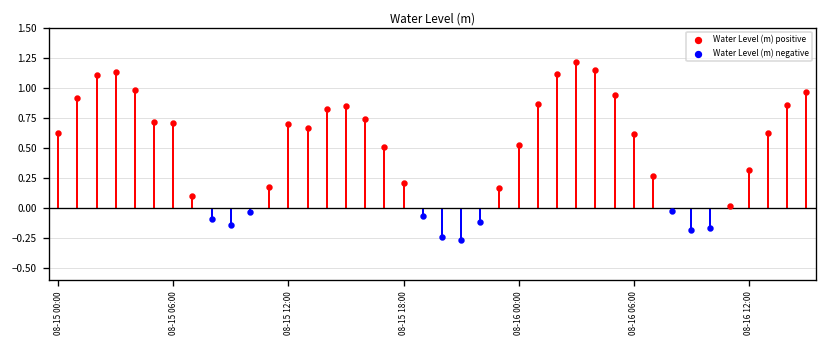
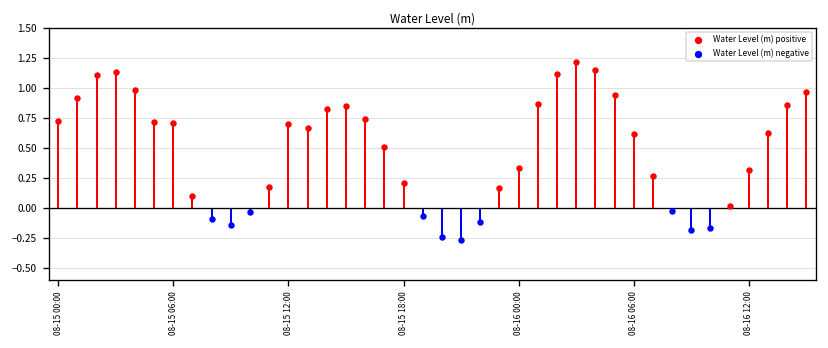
  {
    "Water Level (m) positive": {
-     "08-15 00:00": 0.62,
-     "08-16 00:00": 0.52
+     "08-15 00:00": 0.72,
+     "08-16 00:00": 0.33
    }
  }
